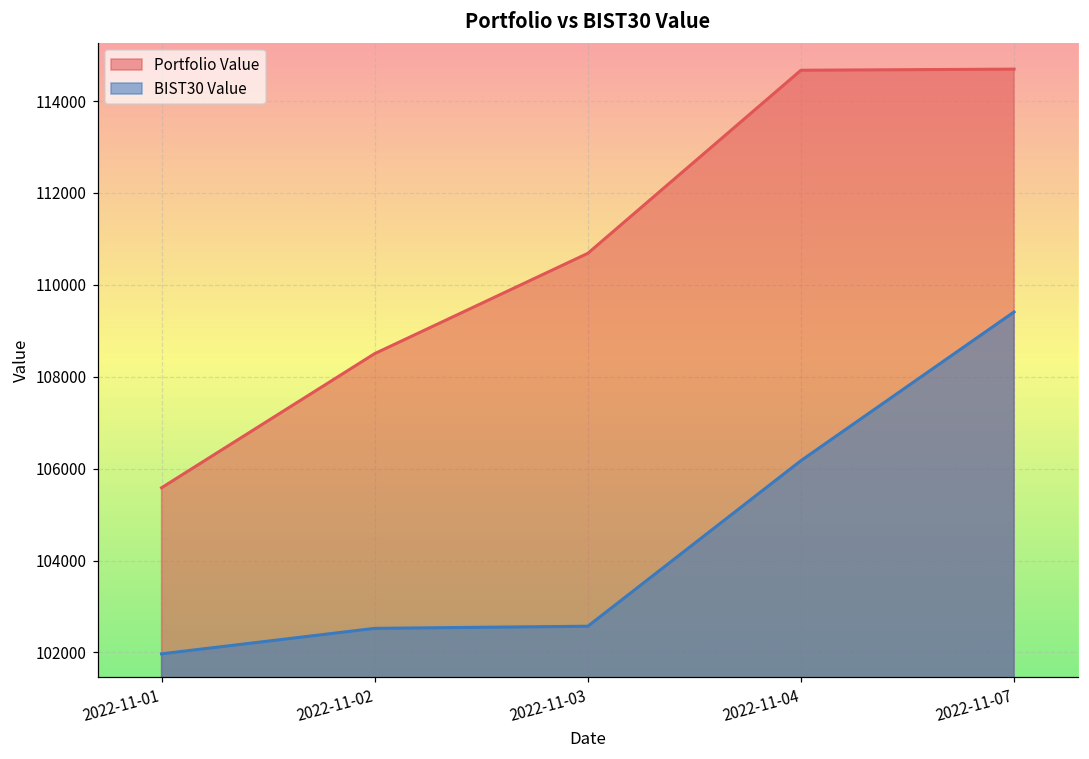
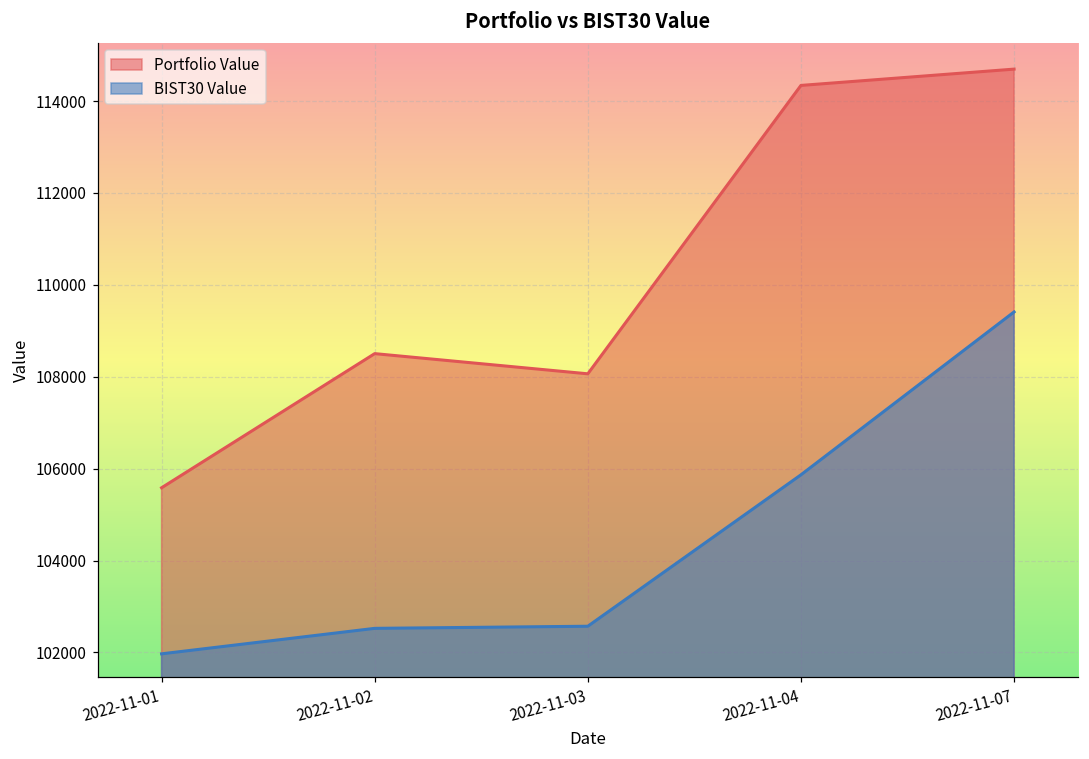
  {
    "Portfolio Value": {
      "2022-11-01": 105600,
      "2022-11-02": 108500,
-     "2022-11-03": 110700,
-     "2022-11-04": 114700,
+     "2022-11-03": 108100,
+     "2022-11-04": 114300,
      "2022-11-07": 114700
    },
    "BIST30 Value": {
      "2022-11-01": 102000,
      "2022-11-02": 102500,
      "2022-11-03": 102600,
-     "2022-11-04": 106200,
+     "2022-11-04": 105900,
      "2022-11-07": 109400
    }
  }
